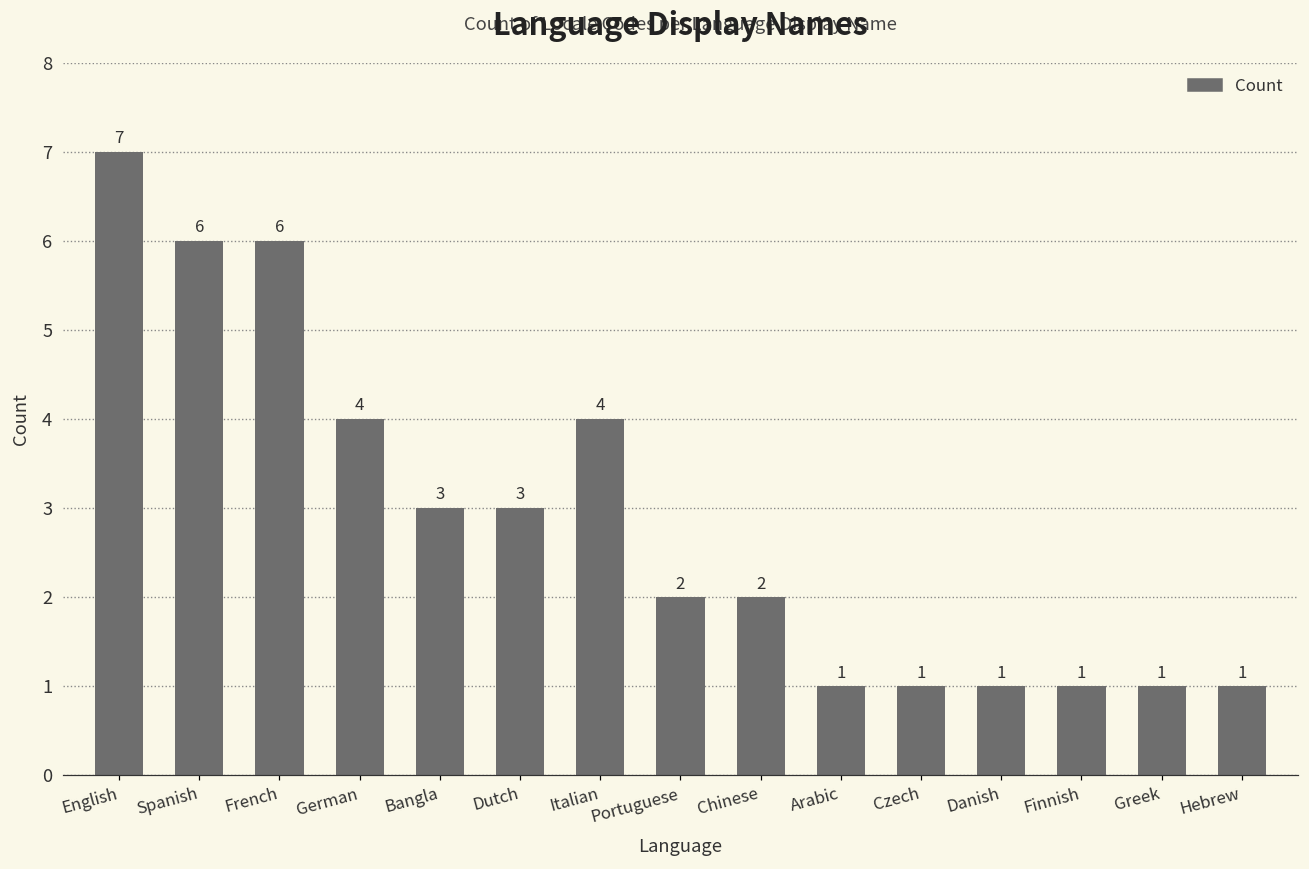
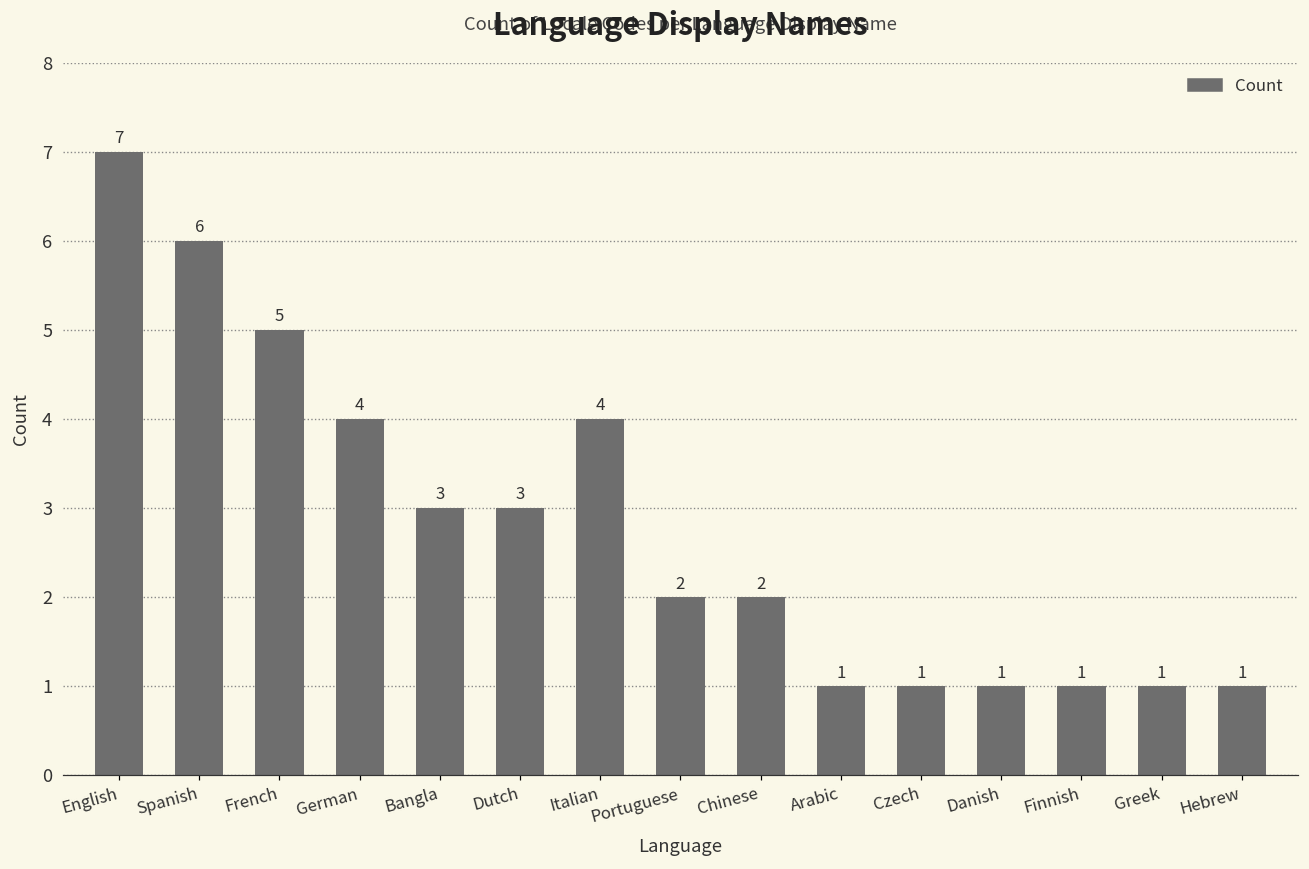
  {
    "English": 7,
    "Spanish": 6,
-   "French": 6,
+   "French": 5,
    "German": 4,
    "Bangla": 3,
    "Dutch": 3,
    "Italian": 4,
    "Portuguese": 2,
    "Chinese": 2,
    "Arabic": 1,
    "Czech": 1,
    "Danish": 1,
    "Finnish": 1,
    "Greek": 1,
    "Hebrew": 1
  }
